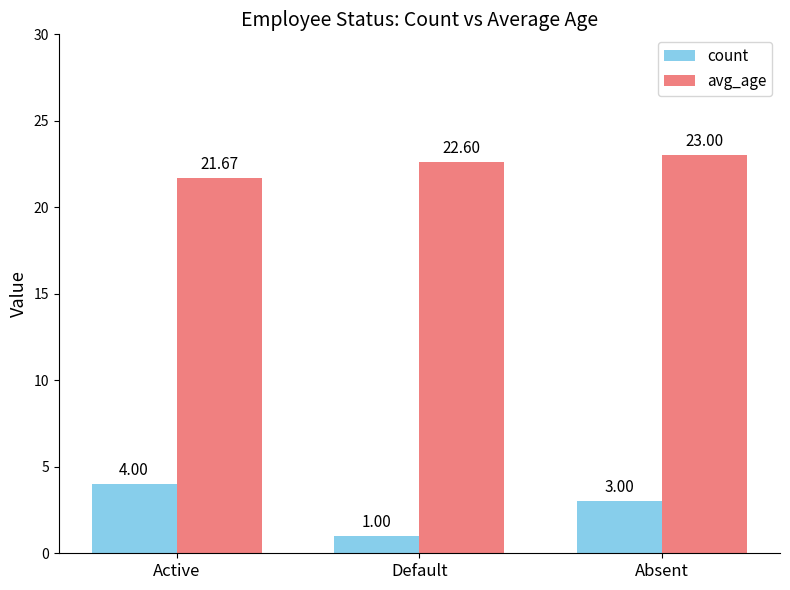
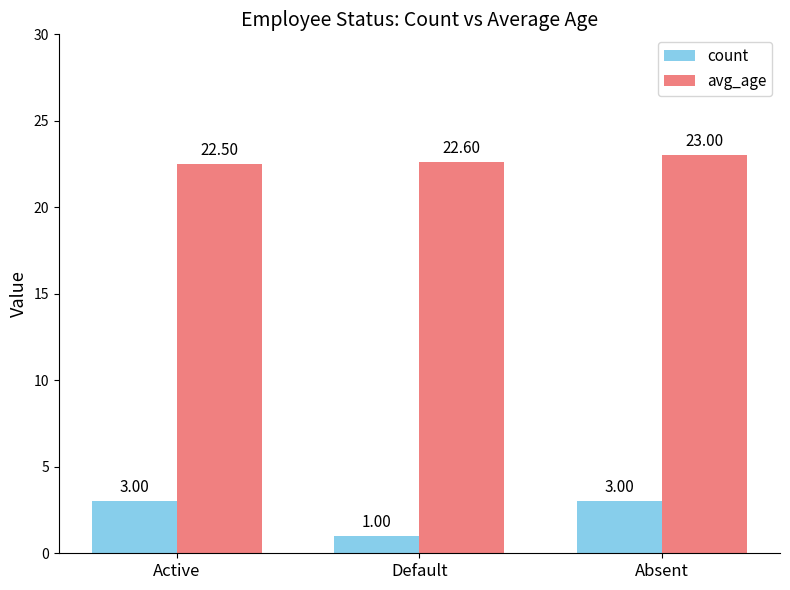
  {
    "count": {
-     "Active": 4.00,
+     "Active": 3.00,
      "Default": 1.00,
      "Absent": 3.00
    },
    "avg_age": {
-     "Active": 21.67,
+     "Active": 22.50,
      "Default": 22.60,
      "Absent": 23.00
    }
  }
